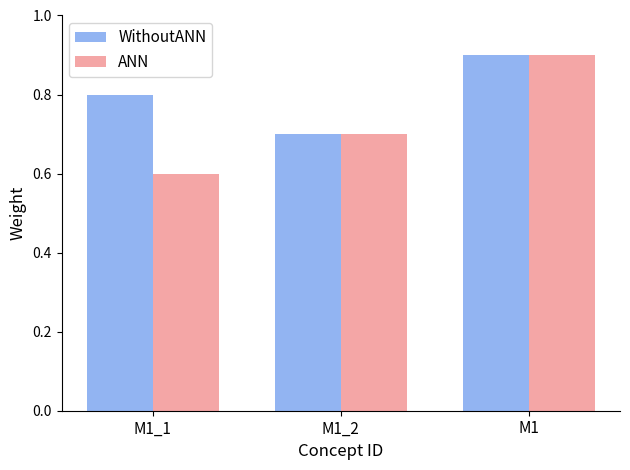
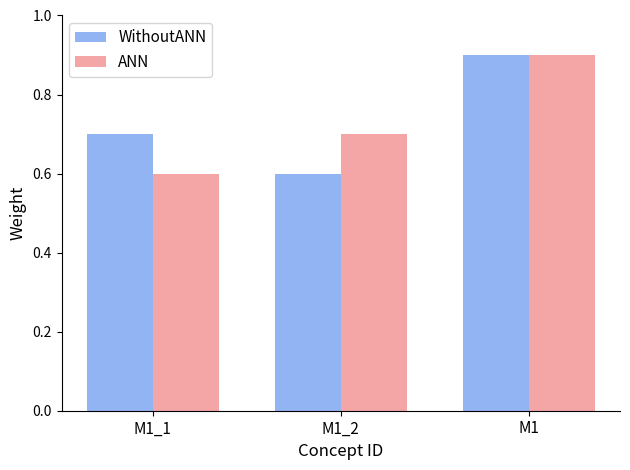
  {
    "WithoutANN": {
-     "M1_1": 0.8,
-     "M1_2": 0.7,
+     "M1_1": 0.7,
+     "M1_2": 0.6,
      "M1": 0.9
    },
    "ANN": {
      "M1_1": 0.6,
      "M1_2": 0.7,
      "M1": 0.9
    }
  }
